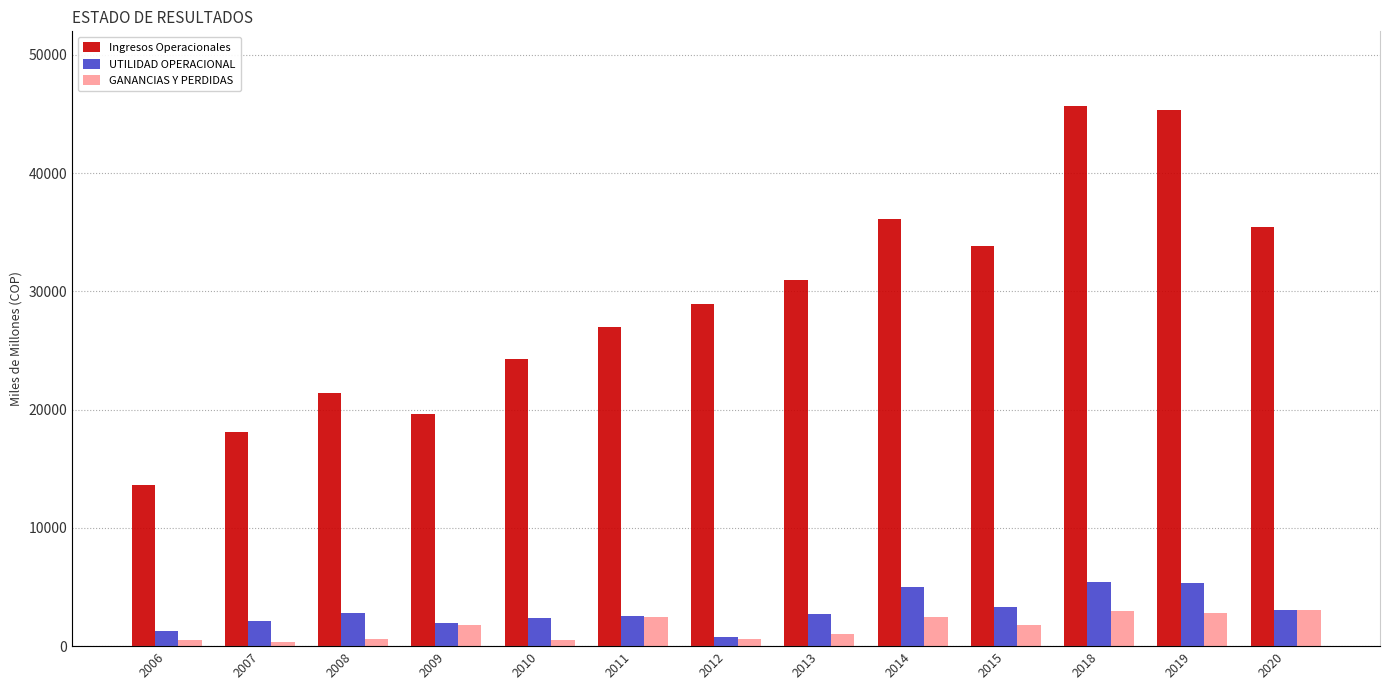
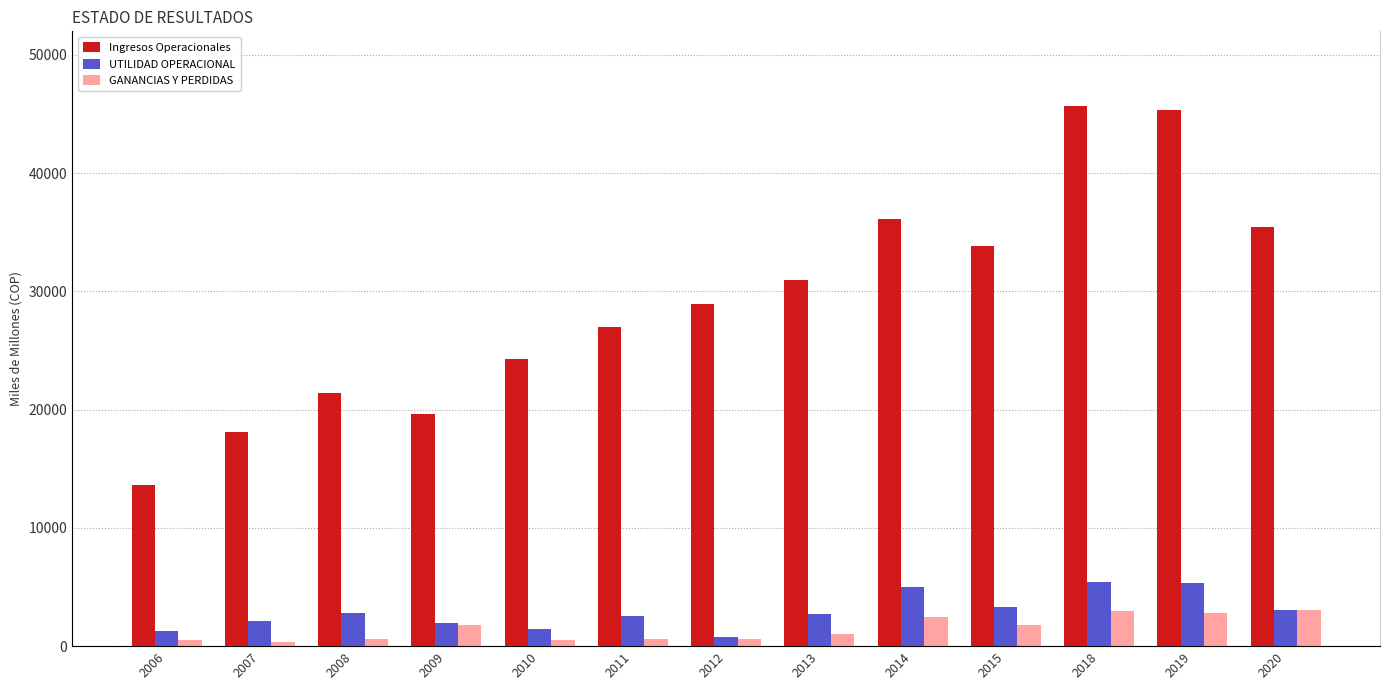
  {
    "Ingresos Operacionales": {
      "2006": 13600,
      "2007": 18100,
      "2008": 21400,
      "2009": 19600,
      "2010": 24200,
      "2011": 27000,
      "2012": 28900,
      "2013": 31000,
      "2014": 36200,
      "2015": 33800,
      "2018": 45700,
      "2019": 45400,
      "2020": 35400
    },
    "UTILIDAD OPERACIONAL": {
      "2006": 1300,
      "2007": 2100,
      "2008": 2800,
      "2009": 2000,
-     "2010": 2400,
+     "2010": 1400,
      "2011": 2500,
      "2012": 800,
      "2013": 2700,
      "2014": 5000,
      "2015": 3300,
      "2018": 5400,
      "2019": 5300,
      "2020": 3100
    },
    "GANANCIAS Y PERDIDAS": {
      "2006": 500,
      "2007": 300,
      "2008": 600,
      "2009": 1800,
      "2010": 500,
-     "2011": 2500,
+     "2011": 600,
      "2012": 600,
      "2013": 1000,
      "2014": 2500,
      "2015": 1800,
      "2018": 3000,
      "2019": 2800,
      "2020": 3100
    }
  }
